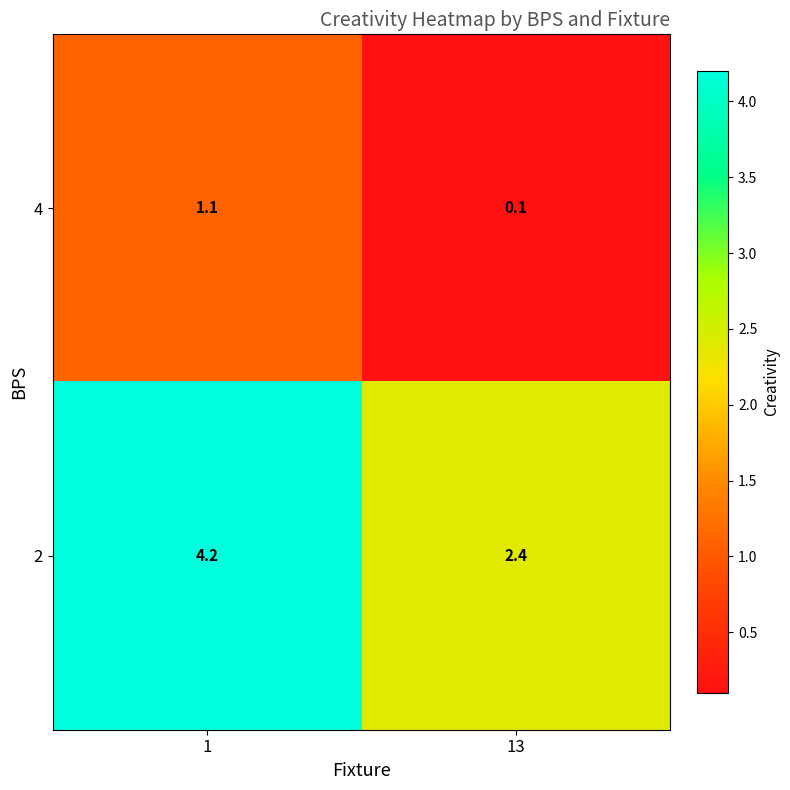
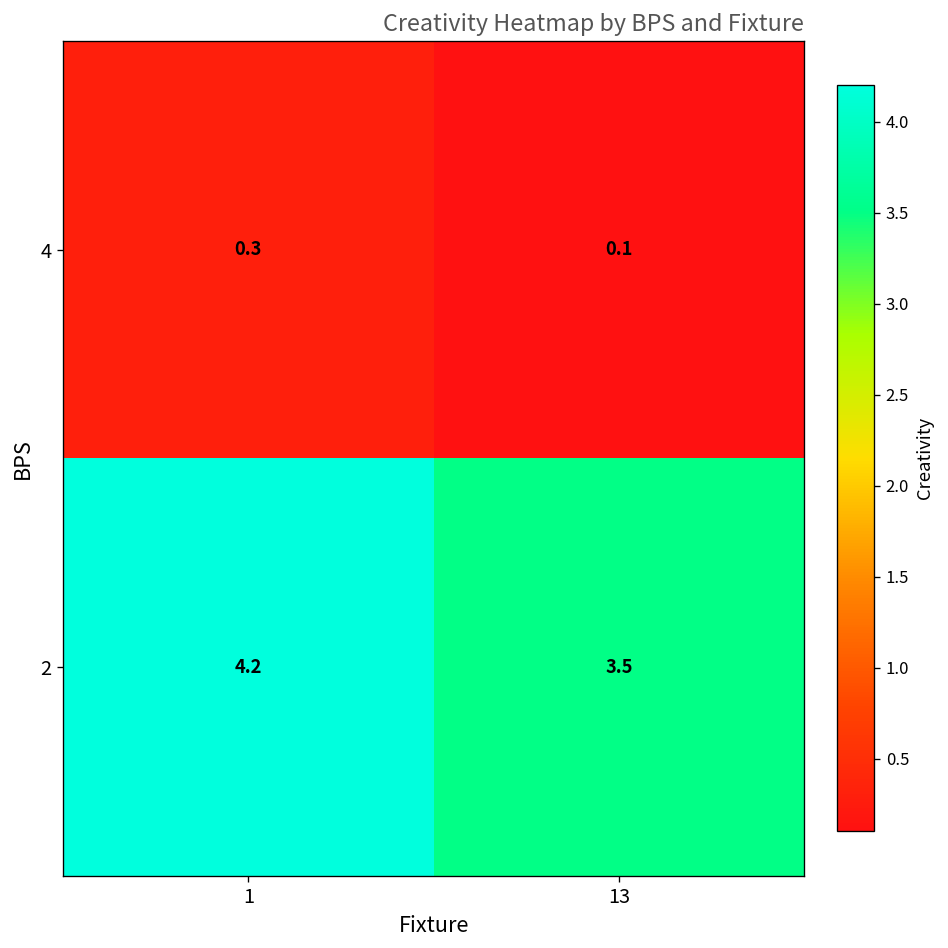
  {
    "4": {
-     "1": 1.1,
+     "1": 0.3,
      "13": 0.1
    },
    "2": {
      "1": 4.2,
-     "13": 2.4
+     "13": 3.5
    }
  }
